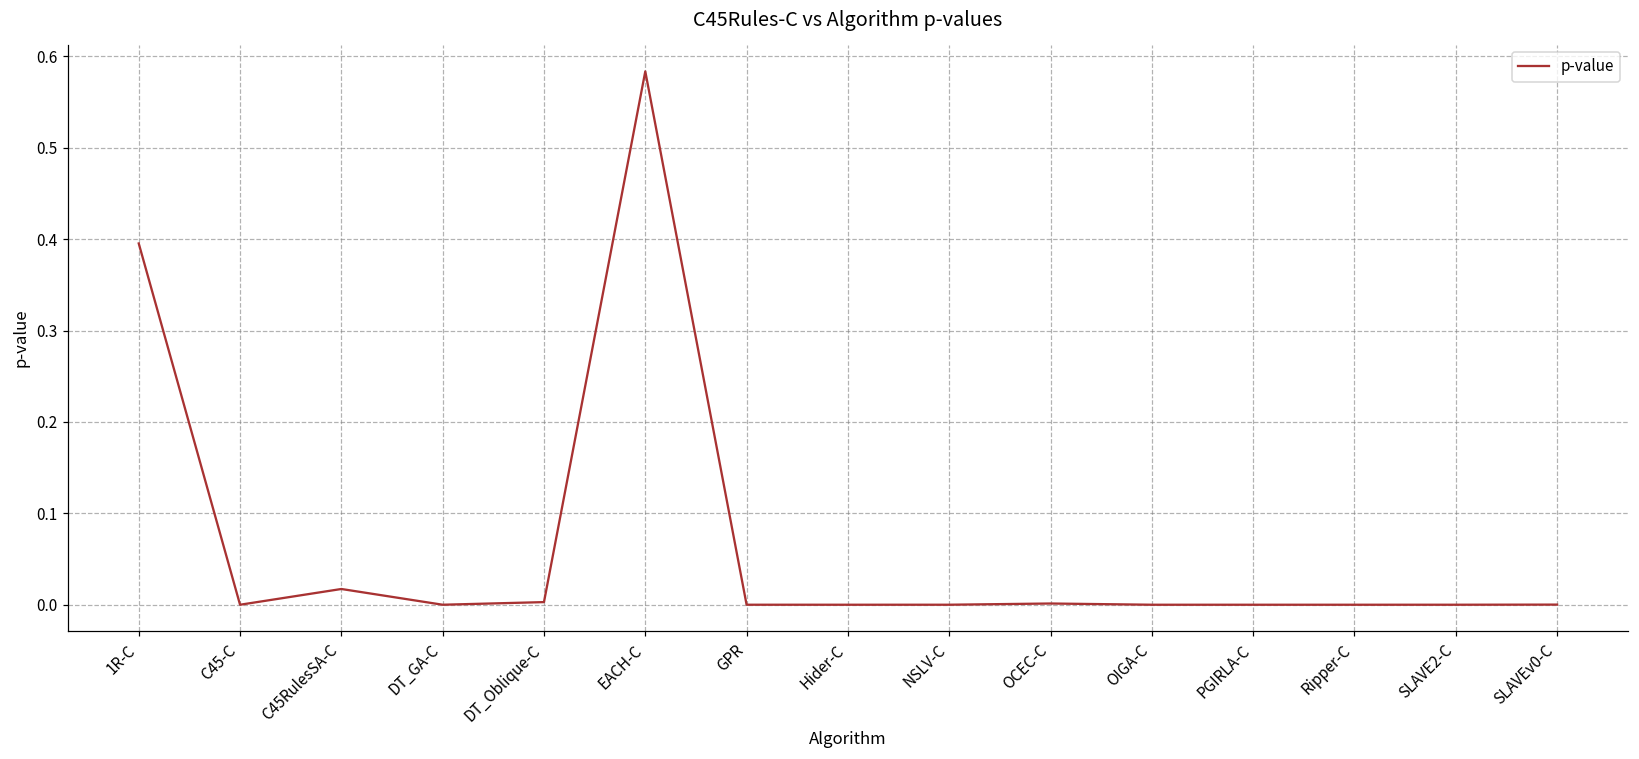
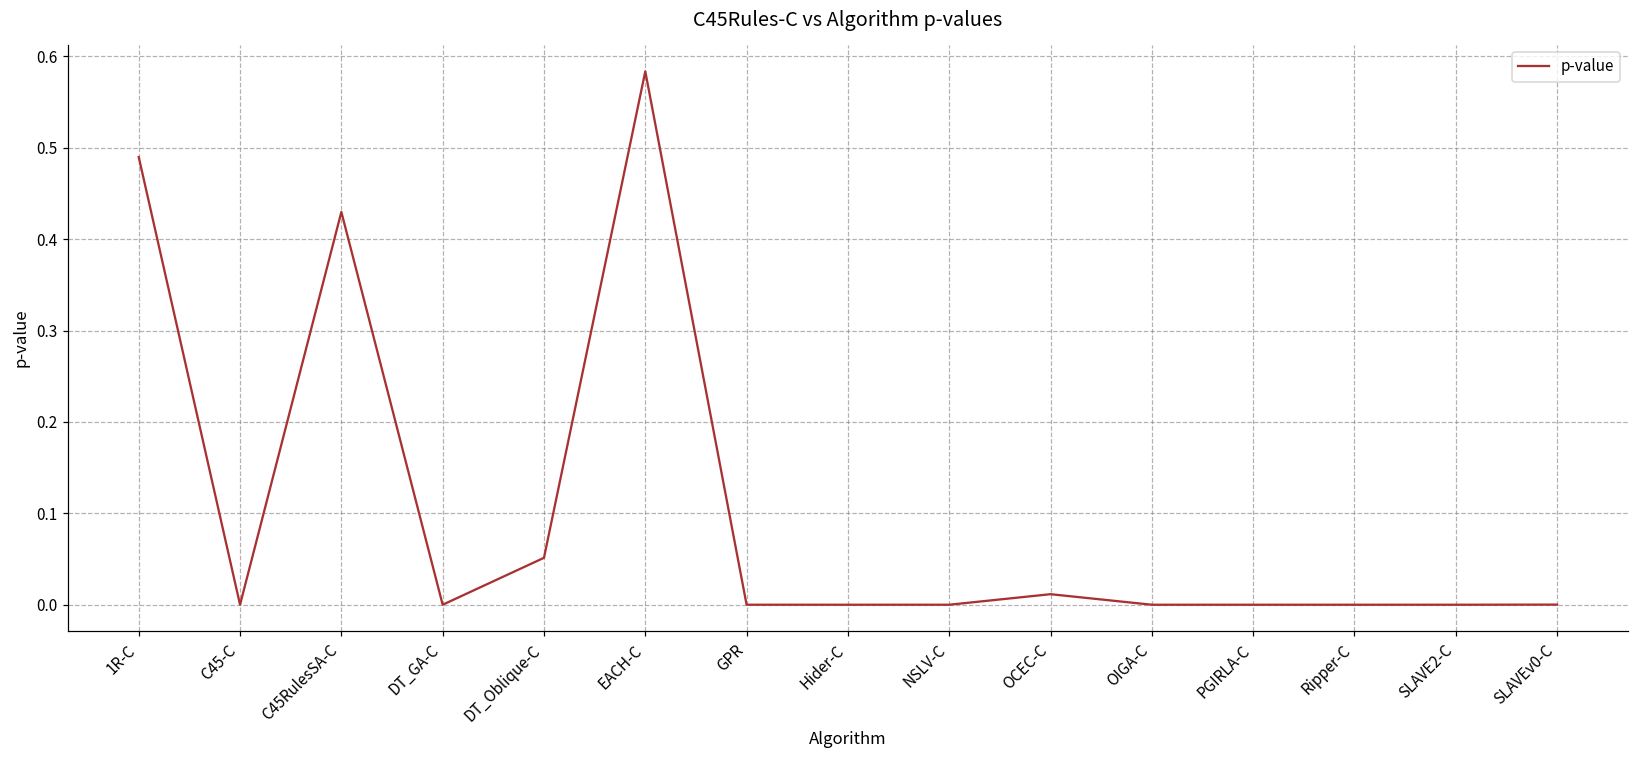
  {
-   "1R-C": 0.40,
+   "1R-C": 0.49,
    "C45-C": 0.00,
-   "C45RulesSA-C": 0.02,
+   "C45RulesSA-C": 0.43,
    "DT_GA-C": 0.00,
-   "DT_Oblique-C": 0.00,
+   "DT_Oblique-C": 0.05,
    "EACH-C": 0.58,
    "GPR": 0.00,
    "Hider-C": 0.00,
    "NSLV-C": 0.00,
-   "OCEC-C": 0.00,
+   "OCEC-C": 0.01,
    "OIGA-C": 0.00,
    "PGIRLA-C": 0.00,
    "Ripper-C": 0.00,
    "SLAVE2-C": 0.00,
    "SLAVEv0-C": 0.00
  }
